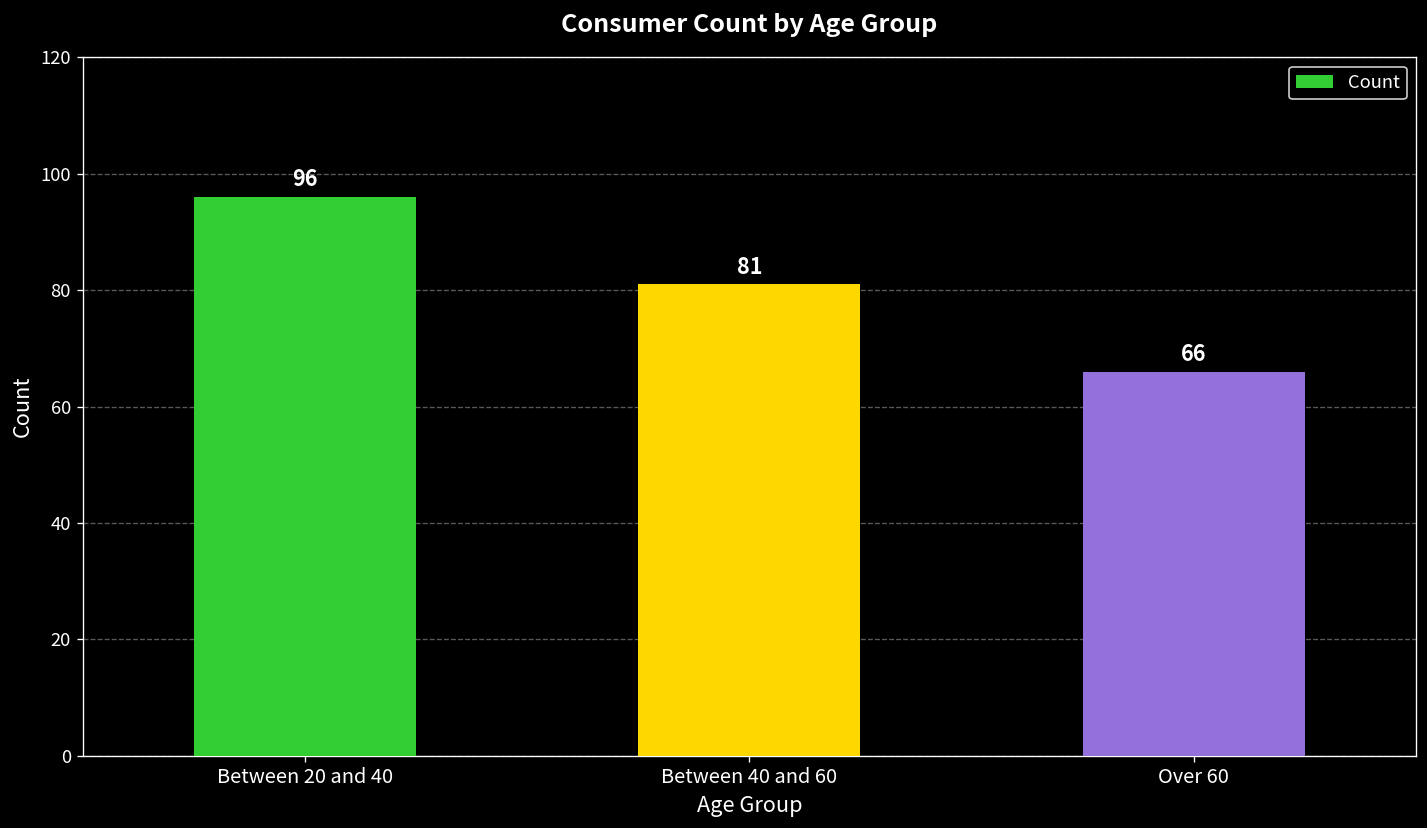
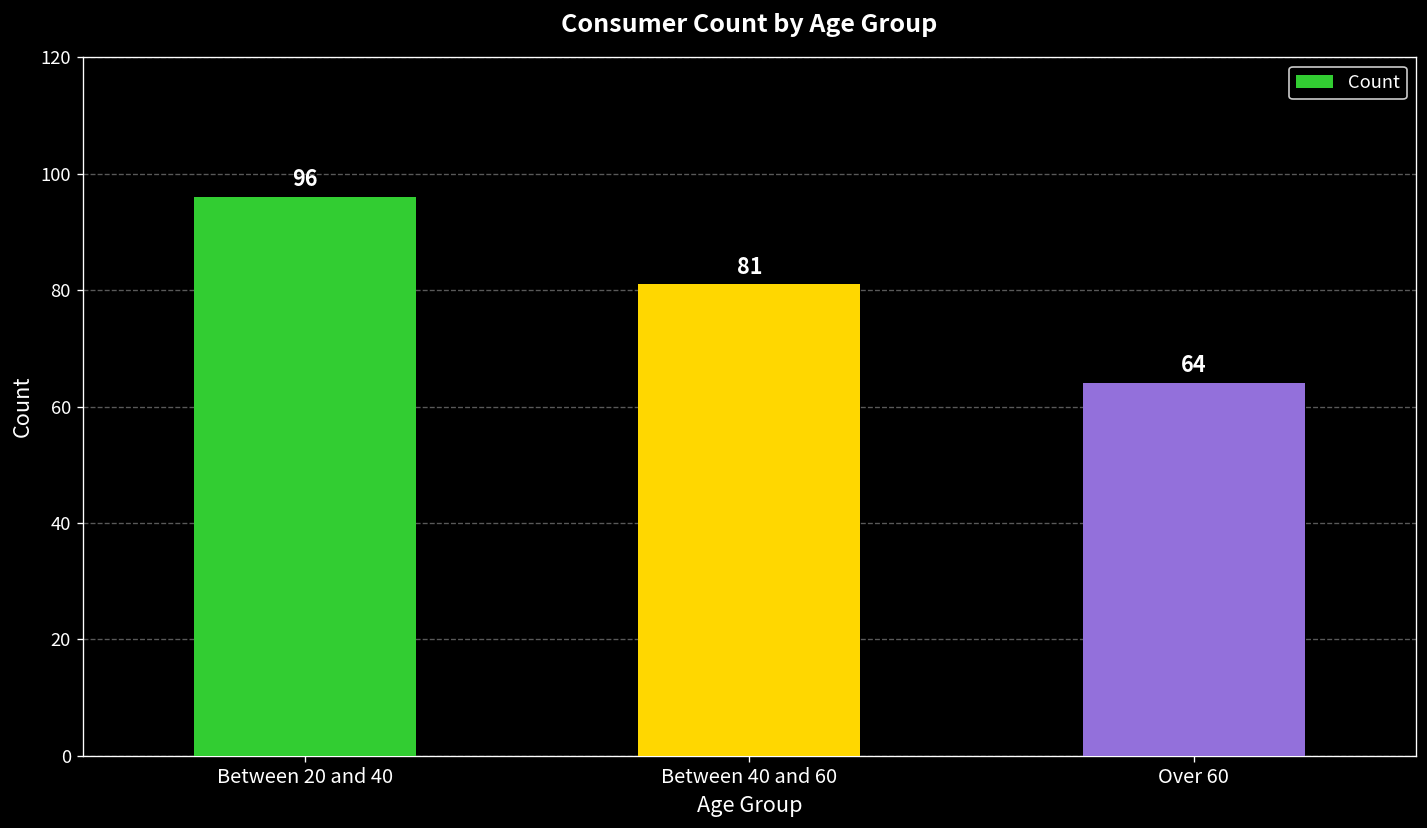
  {
    "Between 20 and 40": 96,
    "Between 40 and 60": 81,
-   "Over 60": 66
+   "Over 60": 64
  }
